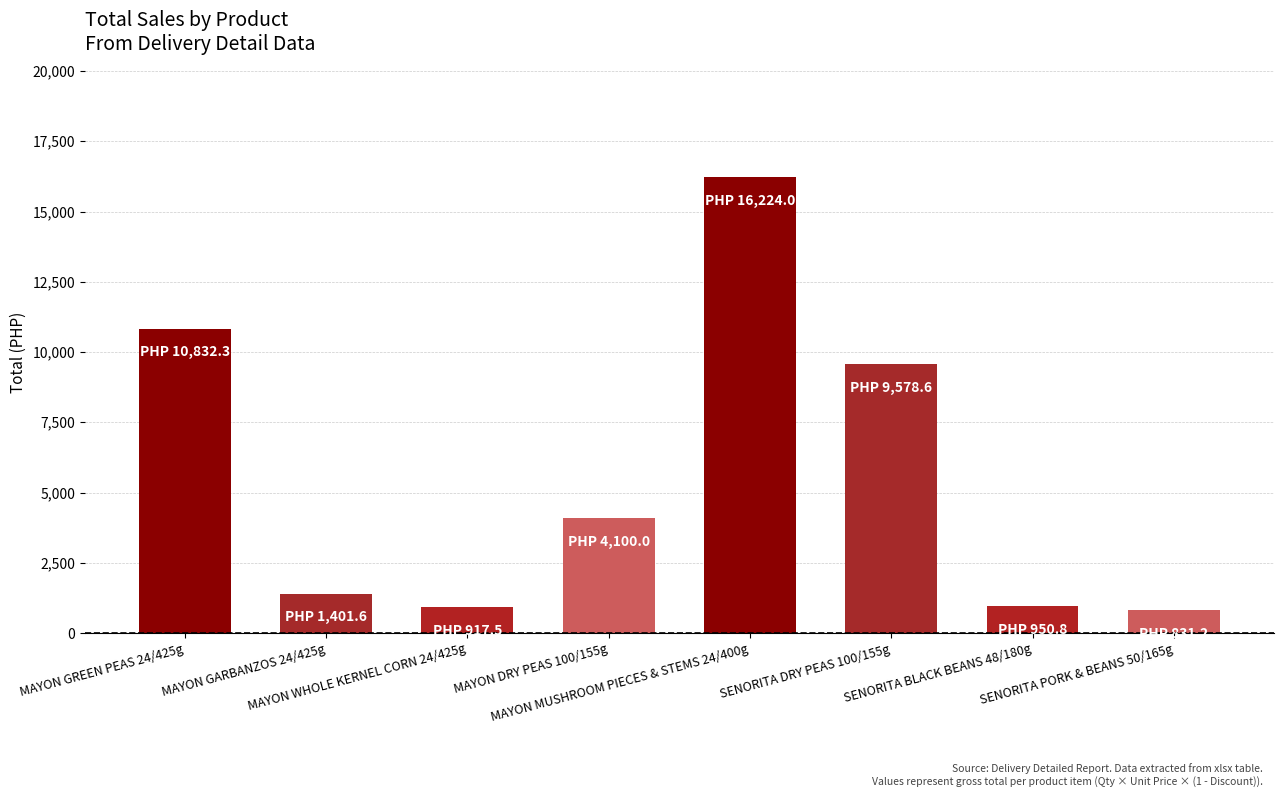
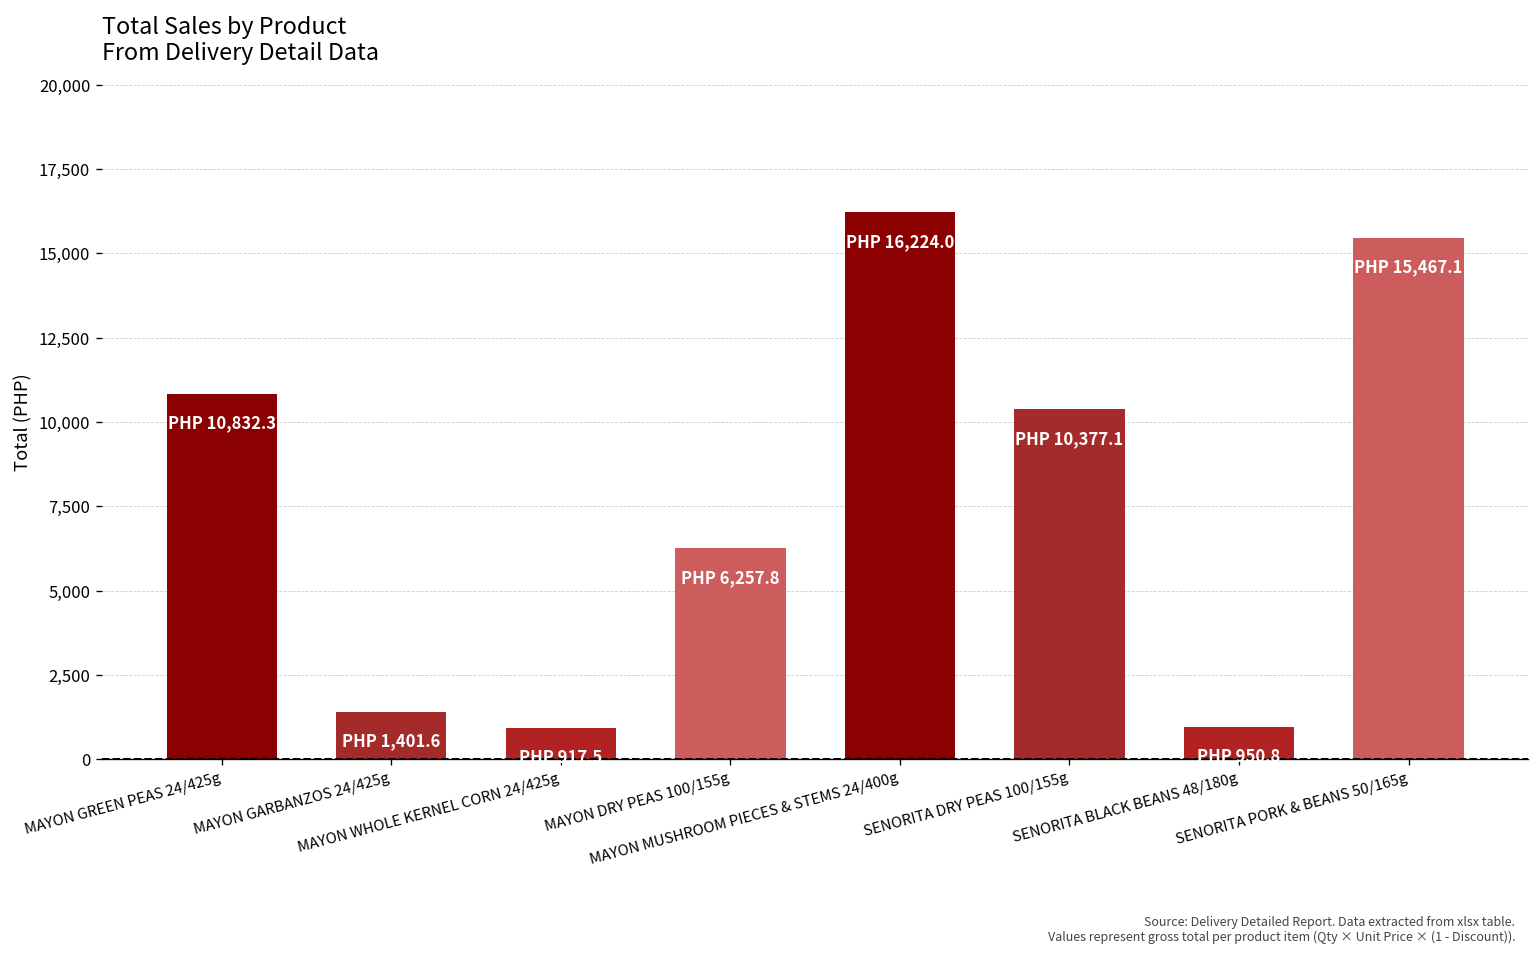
  {
    "MAYON GREEN PEAS 24/425g": "10,832.3",
    "MAYON GARBANZOS 24/425g": "1,401.6",
    "MAYON WHOLE KERNEL CORN 24/425g": "917.5",
-   "MAYON DRY PEAS 100/155g": "4,100.0",
+   "MAYON DRY PEAS 100/155g": "6,257.8",
    "MAYON MUSHROOM PIECES & STEMS 24/400g": "16,224.0",
-   "SENORITA DRY PEAS 100/155g": "9,578.6",
+   "SENORITA DRY PEAS 100/155g": "10,377.1",
    "SENORITA BLACK BEANS 48/180g": "950.8",
-   "SENORITA PORK & BEANS 50/165g": "800"
+   "SENORITA PORK & BEANS 50/165g": "15,500"
  }
